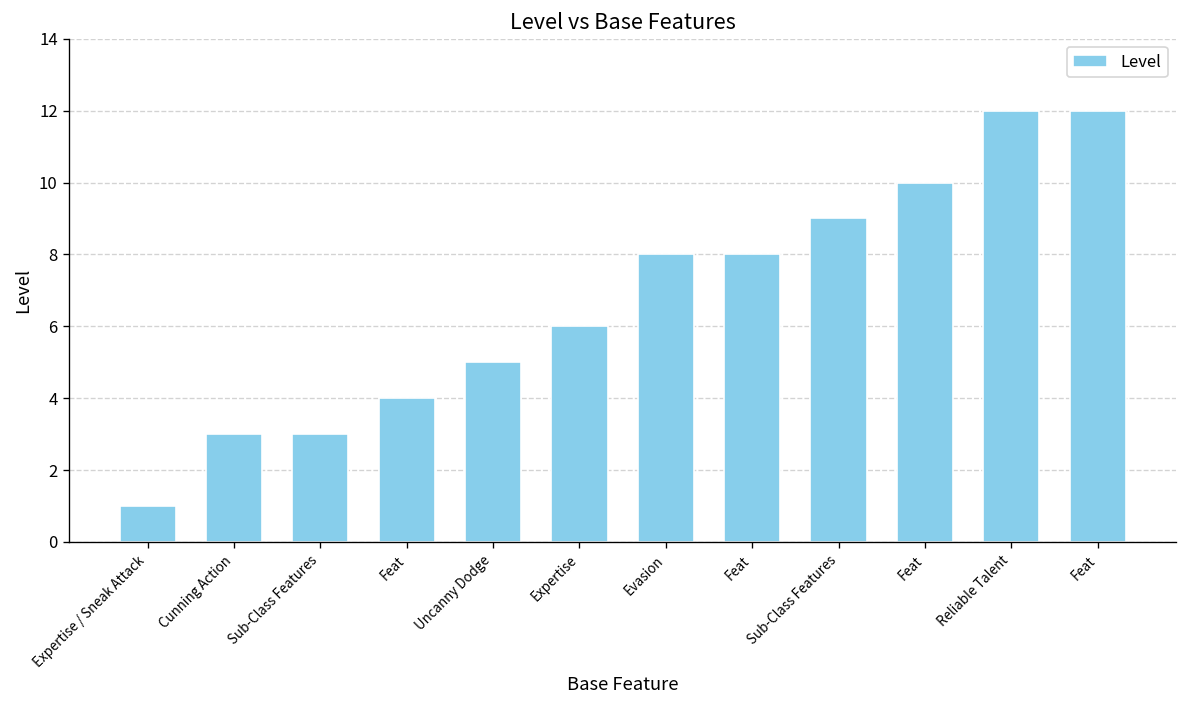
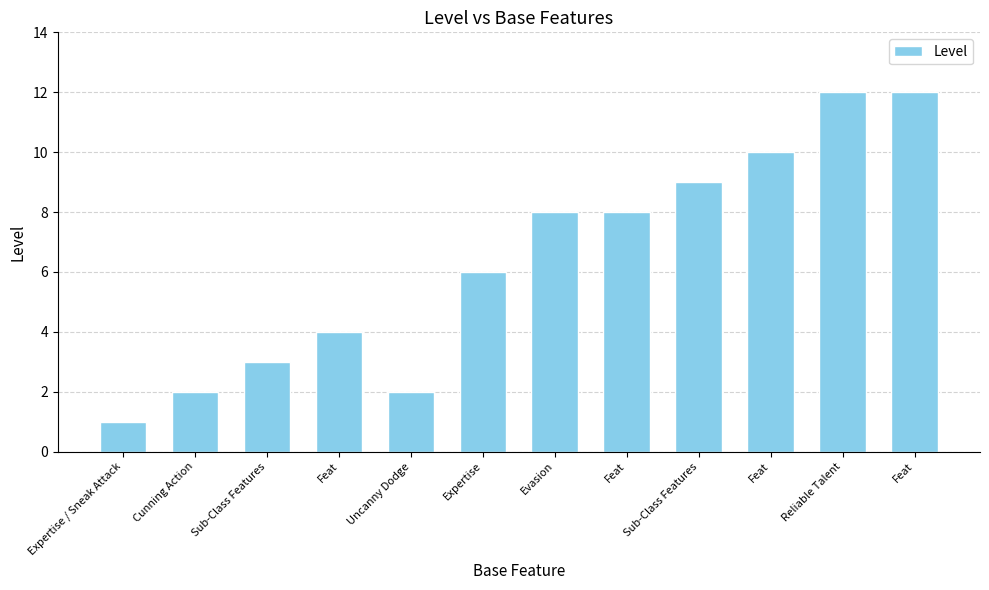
  {
    "Expertise / Sneak Attack": 1,
-   "Cunning Action": 3,
-   "Uncanny Dodge": 5,
+   "Cunning Action": 2,
+   "Uncanny Dodge": 2,
    "Expertise": 6,
    "Evasion": 8,
    "Reliable Talent": 12
  }
